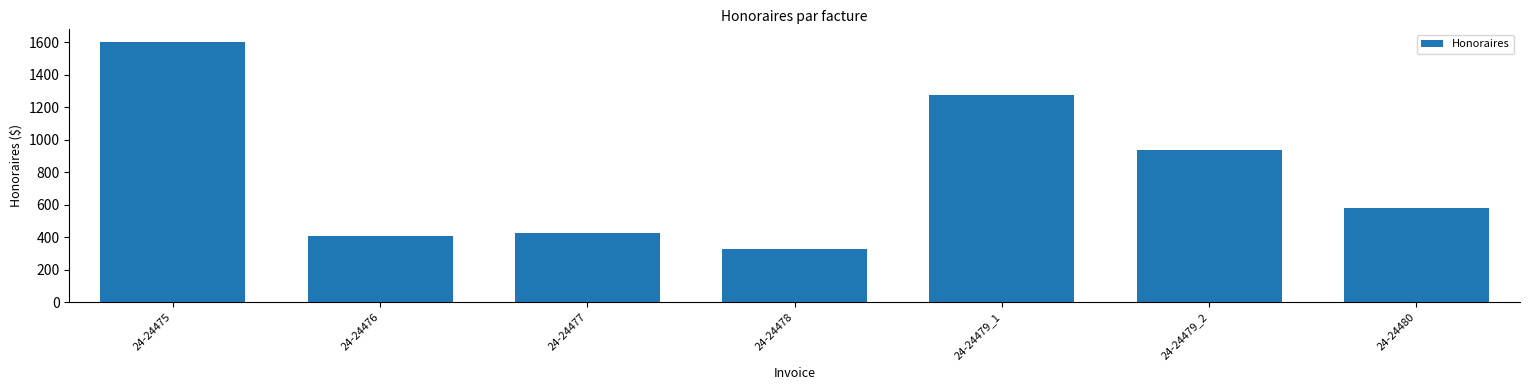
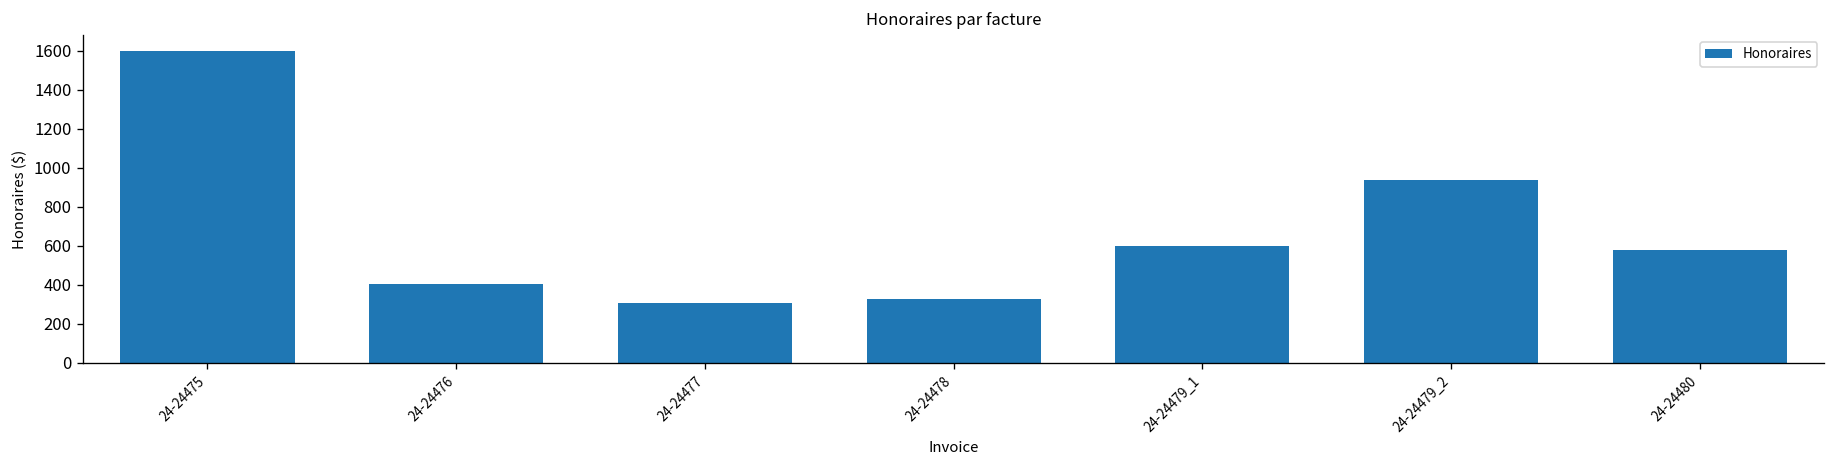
  {
    "24-24475": 1600,
    "24-24476": 410,
-   "24-24477": 430,
+   "24-24477": 310,
    "24-24478": 330,
-   "24-24479_1": 1280,
+   "24-24479_1": 600,
    "24-24479_2": 940,
    "24-24480": 580
  }
